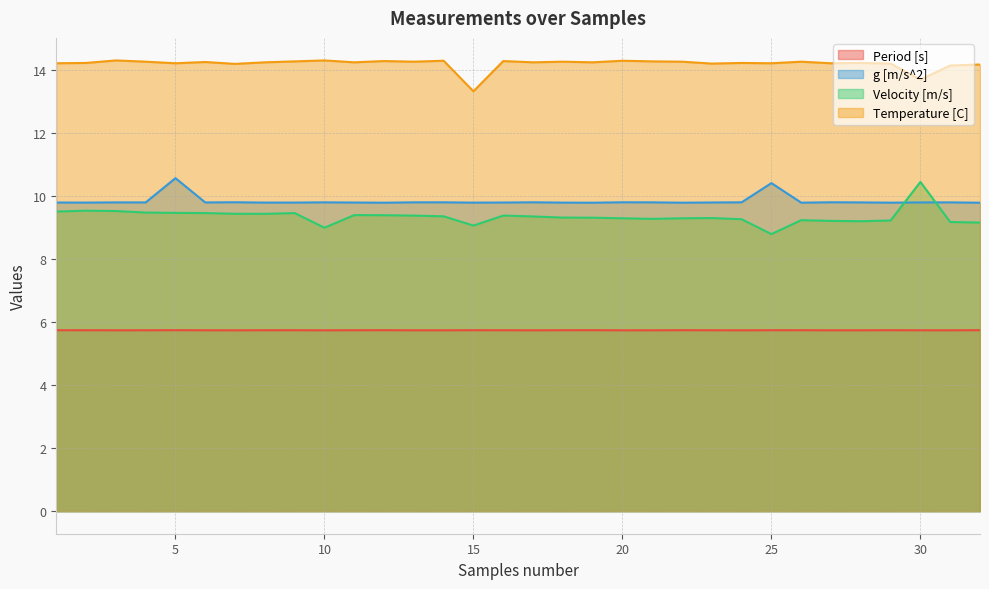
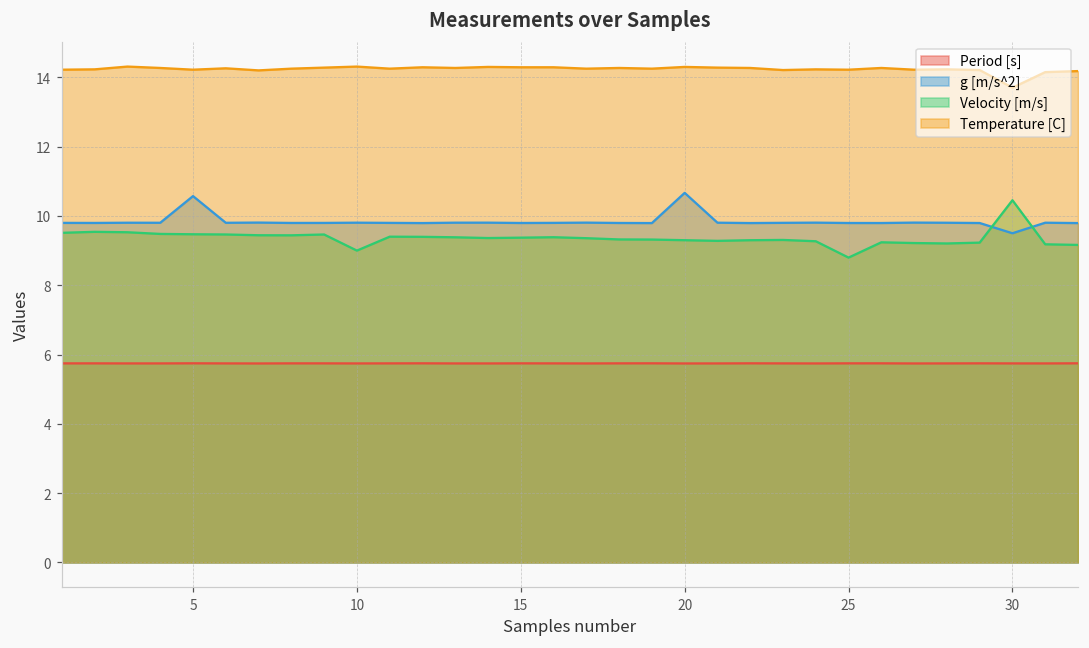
  {
    "Period [s]": {
      "5": 5.7,
      "10": 5.7,
      "15": 5.7,
      "20": 5.7,
      "25": 5.7,
      "30": 5.7
    },
    "g [m/s^2]": {
      "5": 10.6,
      "10": 9.8,
      "15": 9.8,
-     "20": 9.8,
-     "25": 10.4,
-     "30": 9.8
+     "20": 10.7,
+     "25": 9.8,
+     "30": 9.5
    },
    "Velocity [m/s]": {
      "5": 9.5,
      "10": 9.0,
-     "15": 9.1,
+     "15": 9.4,
      "20": 9.3,
      "25": 8.8,
      "30": 10.5
    },
    "Temperature [C]": {
      "5": 14.2,
      "10": 14.3,
-     "15": 13.3,
+     "15": 14.3,
      "20": 14.3,
      "25": 14.2
    }
  }
